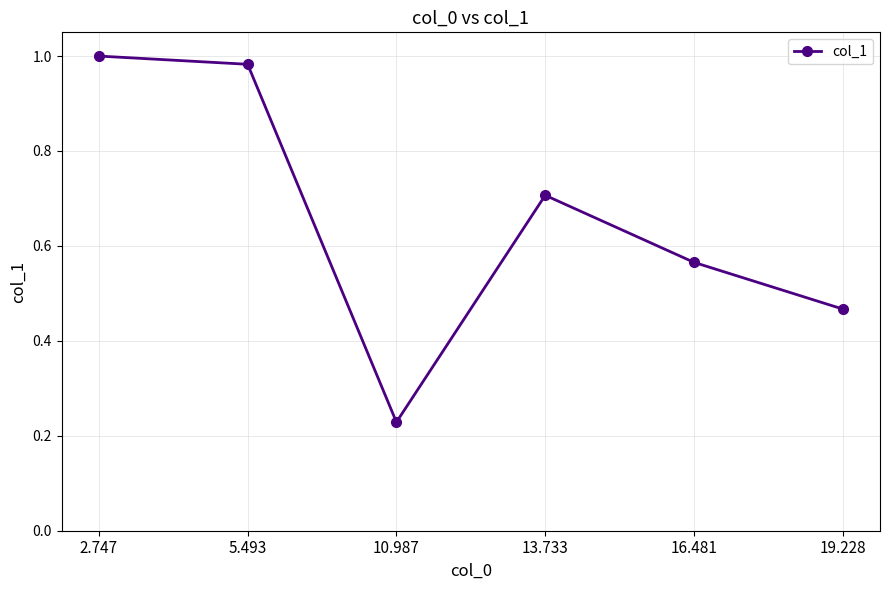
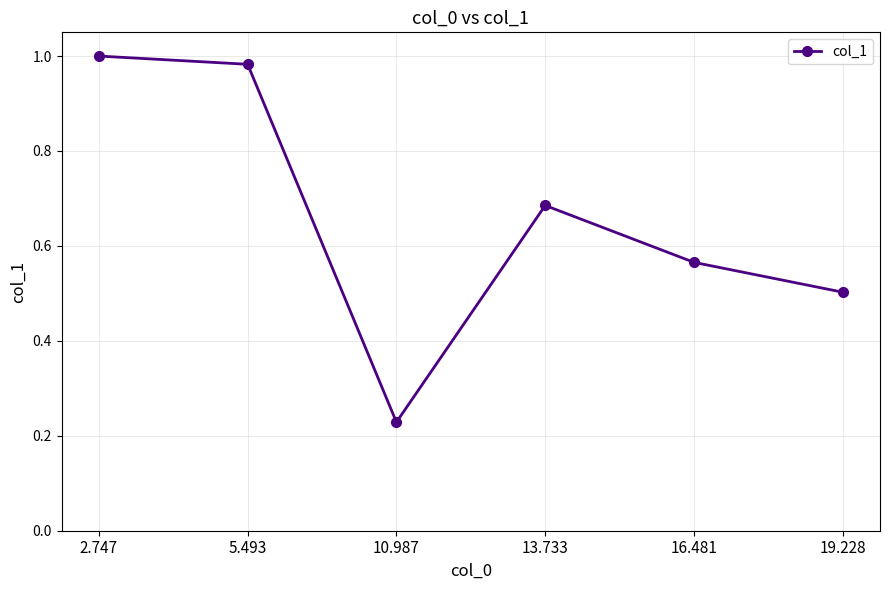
  {
    "2.747": 1.00,
    "5.493": 0.98,
    "10.987": 0.23,
-   "13.733": 0.71,
+   "13.733": 0.69,
    "16.481": 0.57,
-   "19.228": 0.47
+   "19.228": 0.50
  }
